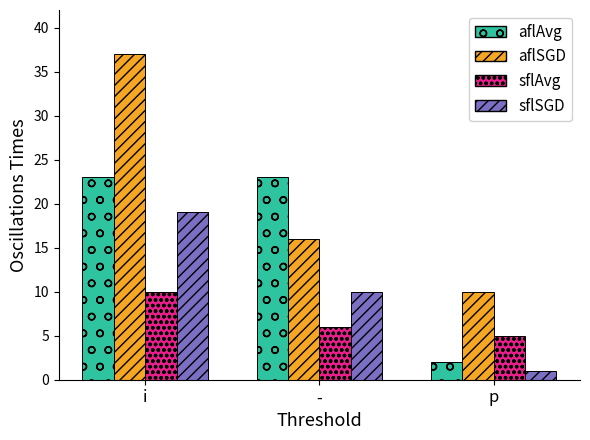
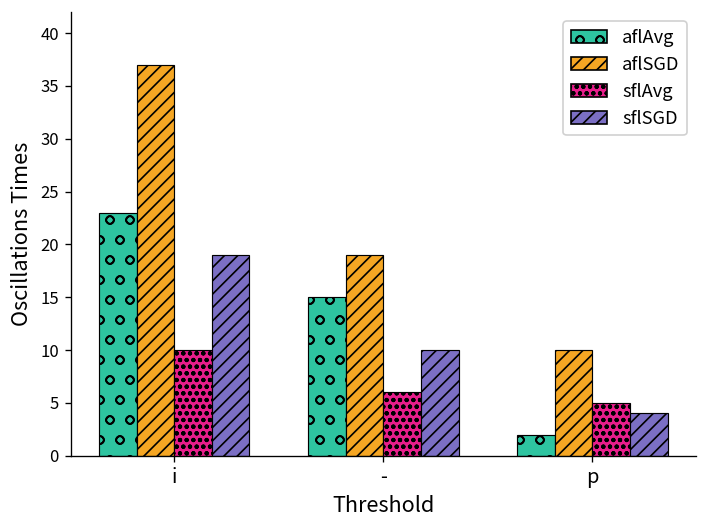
  {
    "aflAvg": {
      "i": 23,
-     "-": 23,
+     "-": 15,
      "p": 2
    },
    "aflSGD": {
      "i": 37,
-     "-": 16,
+     "-": 19,
      "p": 10
    },
    "sflAvg": {
      "i": 10,
      "-": 6,
      "p": 5
    },
    "sflSGD": {
      "i": 19,
      "-": 10,
-     "p": 1
+     "p": 4
    }
  }
